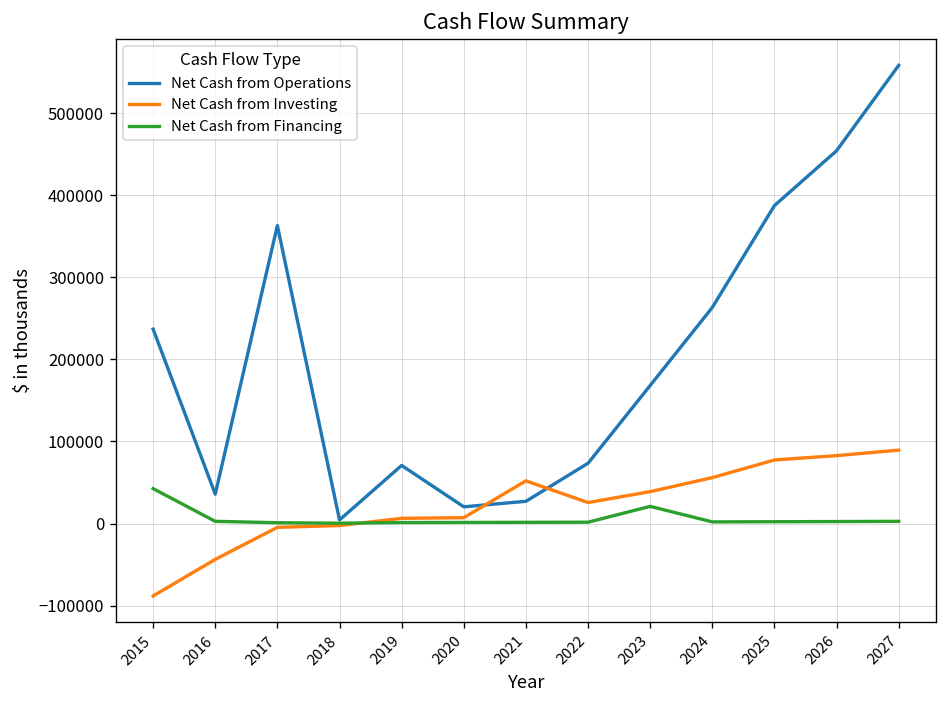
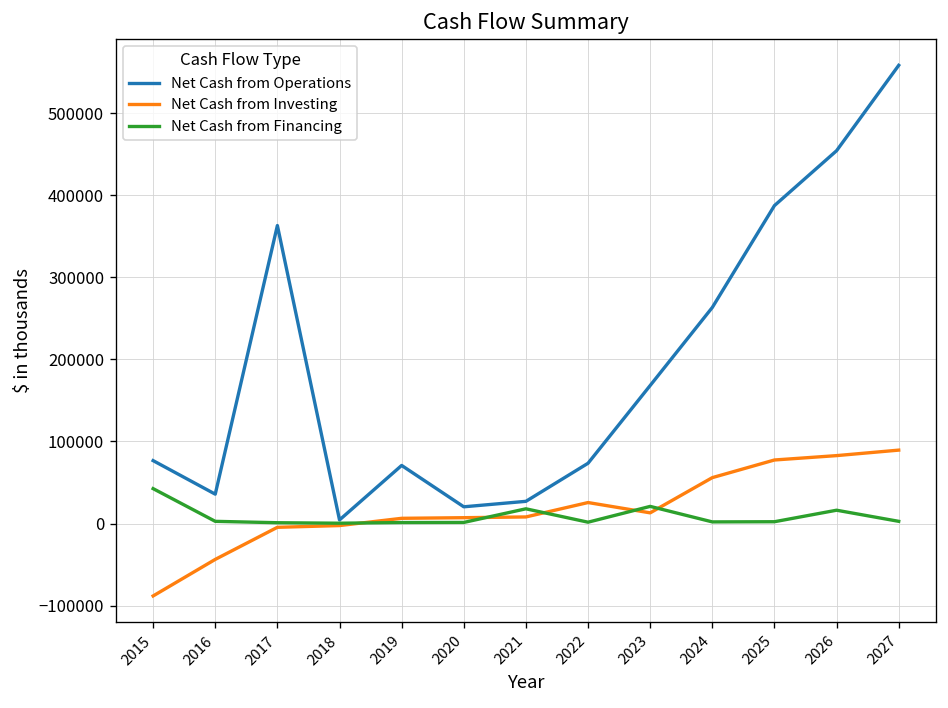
  {
    "Net Cash from Operations": {
-     "2015": 240000,
+     "2015": 80000,
      "2016": 40000,
      "2017": 360000,
      "2018": 0,
      "2019": 70000,
      "2020": 20000,
      "2021": 30000,
      "2022": 70000,
      "2023": 170000,
      "2024": 260000,
      "2025": 390000,
      "2026": 450000,
      "2027": 560000
    },
    "Net Cash from Investing": {
      "2015": -90000,
      "2016": -40000,
      "2017": 0,
      "2019": 10000,
      "2020": 10000,
-     "2021": 50000,
+     "2021": 10000,
      "2022": 30000,
-     "2023": 40000,
+     "2023": 10000,
      "2024": 60000,
      "2025": 80000,
      "2026": 80000,
      "2027": 90000
    },
    "Net Cash from Financing": {
      "2015": 40000,
      "2016": 0,
      "2017": 0,
      "2019": 0,
      "2020": 0,
-     "2021": 0,
+     "2021": 20000,
      "2022": 0,
      "2023": 20000,
      "2024": 0,
      "2025": 0,
-     "2026": 0,
+     "2026": 20000,
      "2027": 0
    }
  }
